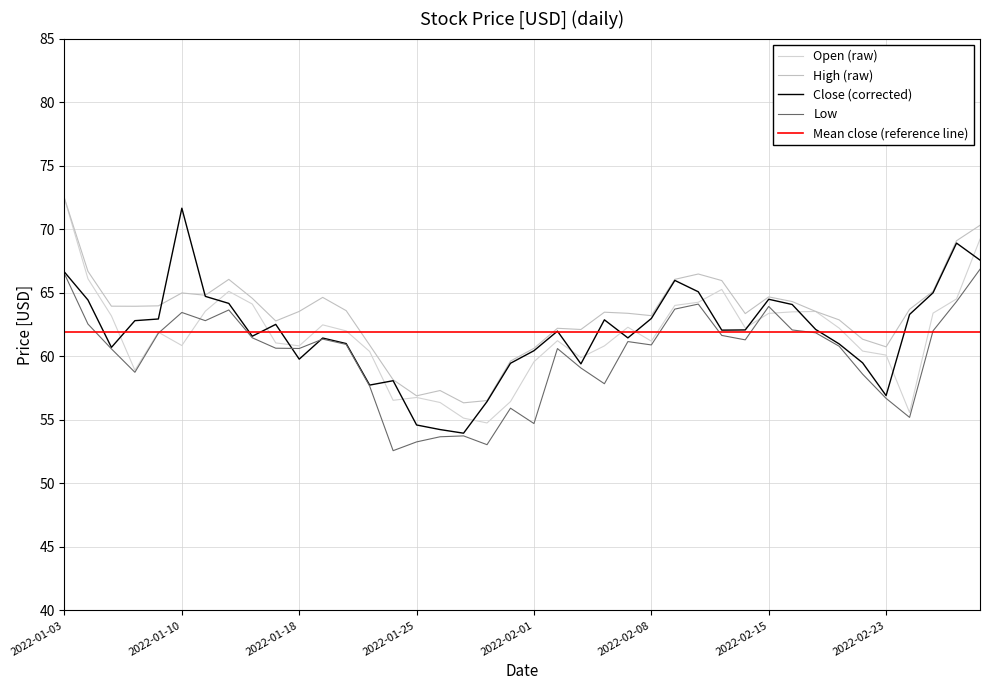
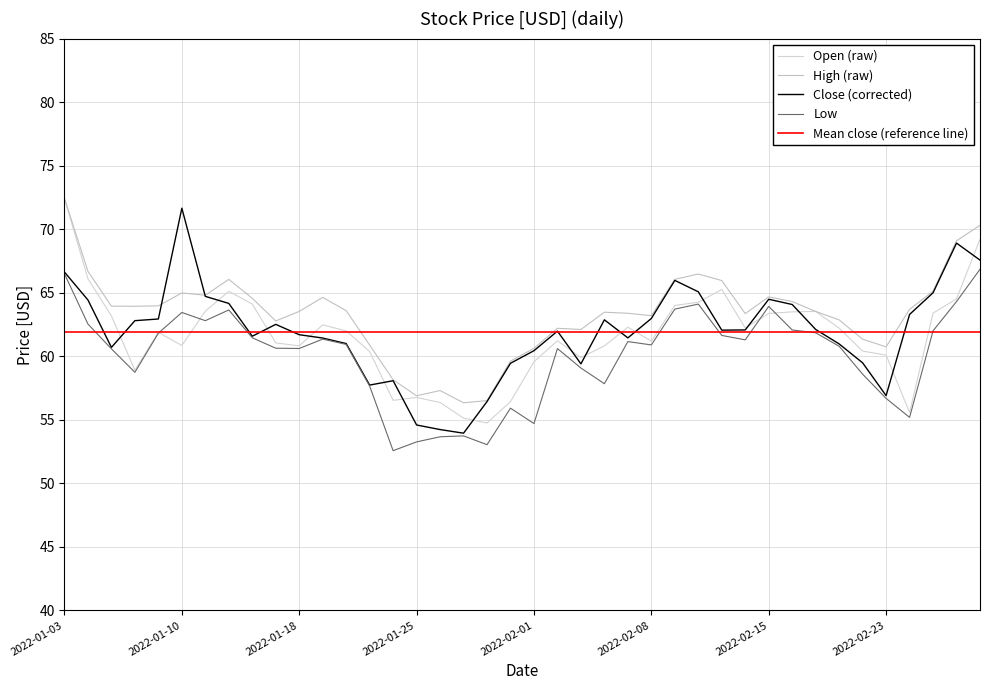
  {
    "Close (corrected)": {
      "2022-01-10": 71.7,
-     "2022-01-18": 59.8,
+     "2022-01-18": 61.7,
      "2022-01-25": 54.6,
      "2022-02-08": 63.0,
      "2022-02-23": 56.9
    },
    "Low": {
      "2022-01-10": 63.4,
      "2022-01-18": 60.6,
      "2022-01-25": 53.3,
      "2022-02-01": 54.7,
      "2022-02-08": 60.9,
      "2022-02-15": 63.9,
      "2022-02-23": 56.7
    }
  }
